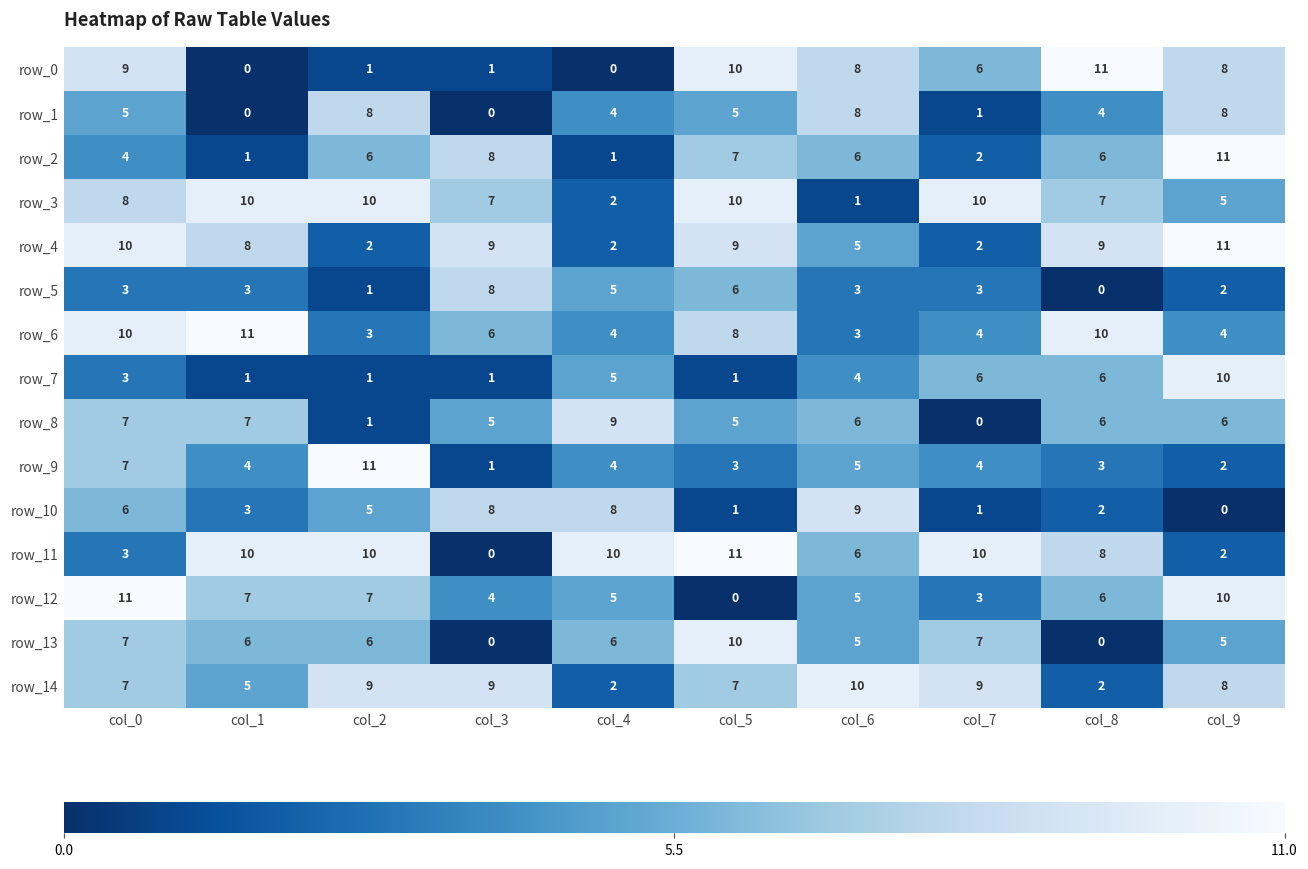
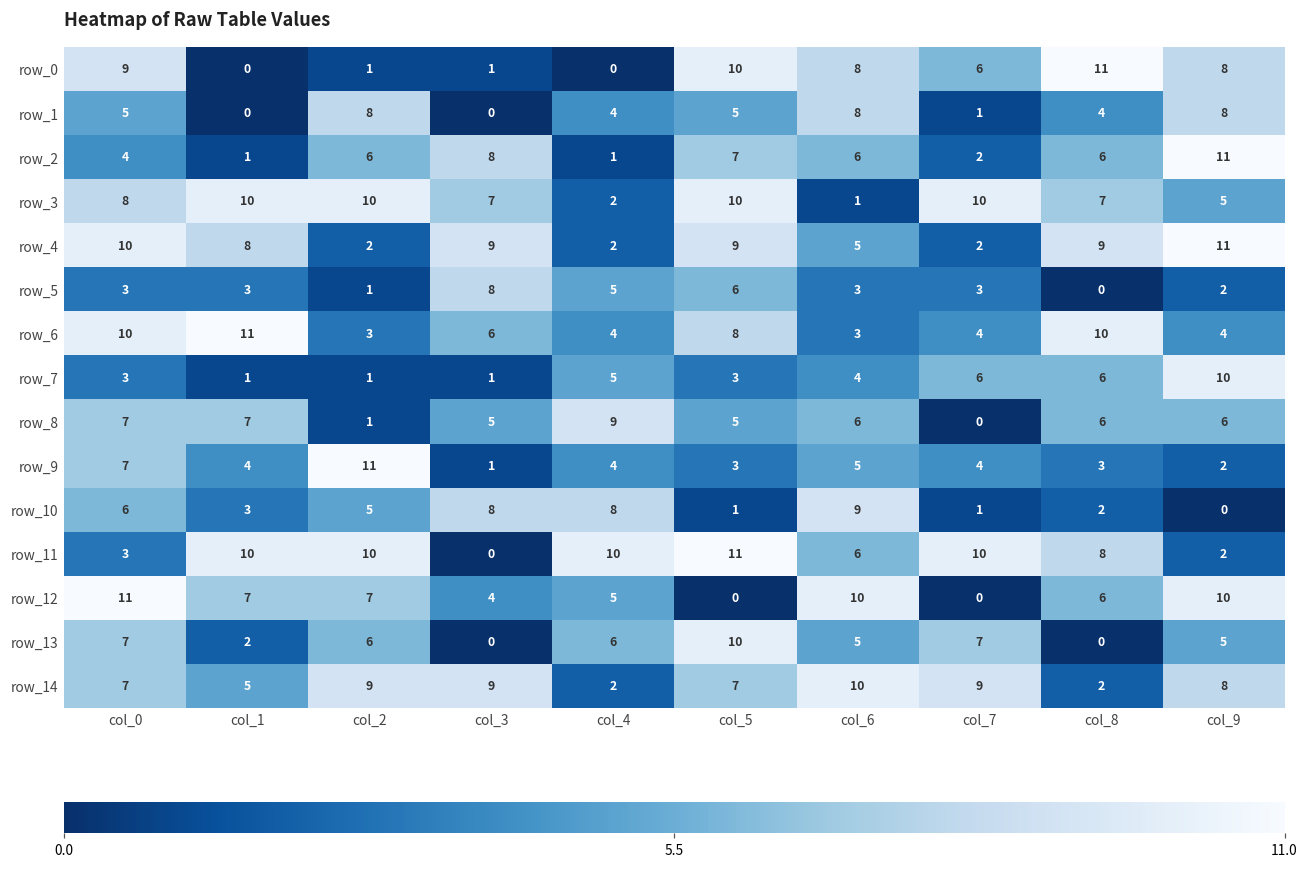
  {
    "row_0": {
      "col_0": 9,
      "col_1": 0,
      "col_2": 1,
      "col_3": 1,
      "col_4": 0,
      "col_5": 10,
      "col_6": 8,
      "col_7": 6,
      "col_8": 11,
      "col_9": 8
    },
    "row_1": {
      "col_0": 5,
      "col_1": 0,
      "col_2": 8,
      "col_3": 0,
      "col_4": 4,
      "col_5": 5,
      "col_6": 8,
      "col_7": 1,
      "col_8": 4,
      "col_9": 8
    },
    "row_2": {
      "col_0": 4,
      "col_1": 1,
      "col_2": 6,
      "col_3": 8,
      "col_4": 1,
      "col_5": 7,
      "col_6": 6,
      "col_7": 2,
      "col_8": 6,
      "col_9": 11
    },
    "row_3": {
      "col_0": 8,
      "col_1": 10,
      "col_2": 10,
      "col_3": 7,
      "col_4": 2,
      "col_5": 10,
      "col_6": 1,
      "col_7": 10,
      "col_8": 7,
      "col_9": 5
    },
    "row_4": {
      "col_0": 10,
      "col_1": 8,
      "col_2": 2,
      "col_3": 9,
      "col_4": 2,
      "col_5": 9,
      "col_6": 5,
      "col_7": 2,
      "col_8": 9,
      "col_9": 11
    },
    "row_5": {
      "col_0": 3,
      "col_1": 3,
      "col_2": 1,
      "col_3": 8,
      "col_4": 5,
      "col_5": 6,
      "col_6": 3,
      "col_7": 3,
      "col_8": 0,
      "col_9": 2
    },
    "row_6": {
      "col_0": 10,
      "col_1": 11,
      "col_2": 3,
      "col_3": 6,
      "col_4": 4,
      "col_5": 8,
      "col_6": 3,
      "col_7": 4,
      "col_8": 10,
      "col_9": 4
    },
    "row_7": {
      "col_0": 3,
      "col_1": 1,
      "col_2": 1,
      "col_3": 1,
      "col_4": 5,
-     "col_5": 1,
+     "col_5": 3,
      "col_6": 4,
      "col_7": 6,
      "col_8": 6,
      "col_9": 10
    },
    "row_8": {
      "col_0": 7,
      "col_1": 7,
      "col_2": 1,
      "col_3": 5,
      "col_4": 9,
      "col_5": 5,
      "col_6": 6,
      "col_7": 0,
      "col_8": 6,
      "col_9": 6
    },
    "row_9": {
      "col_0": 7,
      "col_1": 4,
      "col_2": 11,
      "col_3": 1,
      "col_4": 4,
      "col_5": 3,
      "col_6": 5,
      "col_7": 4,
      "col_8": 3,
      "col_9": 2
    },
    "row_10": {
      "col_0": 6,
      "col_1": 3,
      "col_2": 5,
      "col_3": 8,
      "col_4": 8,
      "col_5": 1,
      "col_6": 9,
      "col_7": 1,
      "col_8": 2,
      "col_9": 0
    },
    "row_11": {
      "col_0": 3,
      "col_1": 10,
      "col_2": 10,
      "col_3": 0,
      "col_4": 10,
      "col_5": 11,
      "col_6": 6,
      "col_7": 10,
      "col_8": 8,
      "col_9": 2
    },
    "row_12": {
      "col_0": 11,
      "col_1": 7,
      "col_2": 7,
      "col_3": 4,
      "col_4": 5,
      "col_5": 0,
-     "col_6": 5,
-     "col_7": 3,
+     "col_6": 10,
+     "col_7": 0,
      "col_8": 6,
      "col_9": 10
    },
    "row_13": {
      "col_0": 7,
-     "col_1": 6,
+     "col_1": 2,
      "col_2": 6,
      "col_3": 0,
      "col_4": 6,
      "col_5": 10,
      "col_6": 5,
      "col_7": 7,
      "col_8": 0,
      "col_9": 5
    },
    "row_14": {
      "col_0": 7,
      "col_1": 5,
      "col_2": 9,
      "col_3": 9,
      "col_4": 2,
      "col_5": 7,
      "col_6": 10,
      "col_7": 9,
      "col_8": 2,
      "col_9": 8
    }
  }
